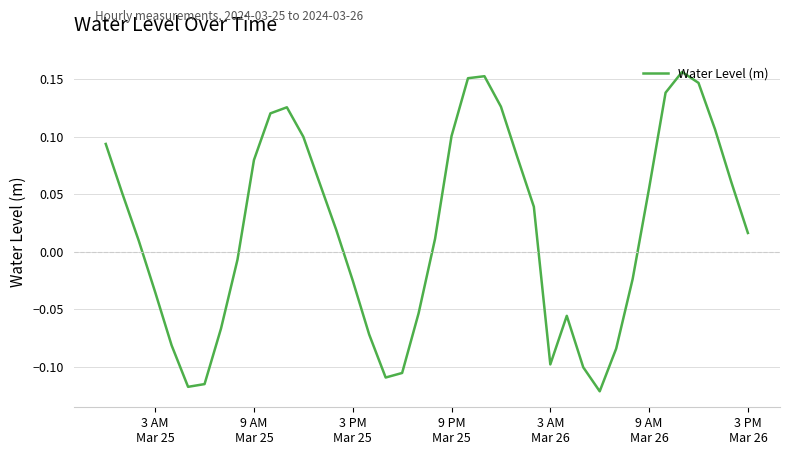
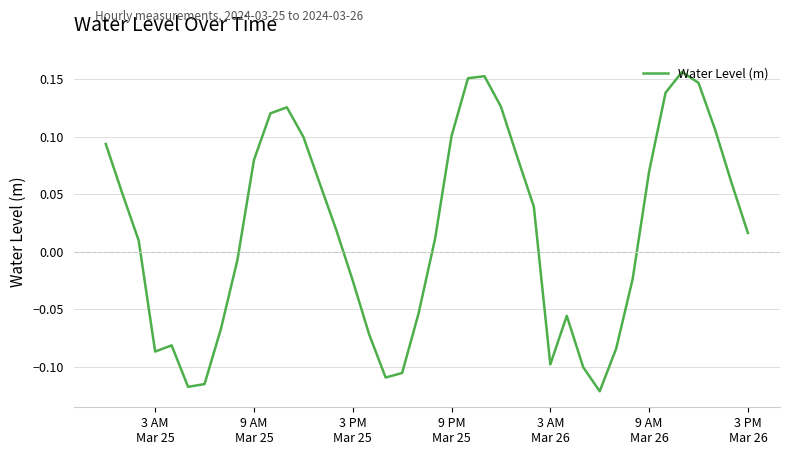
  {
-   "3 AM Mar 25": -0.035,
+   "3 AM Mar 25": -0.087,
    "9 AM Mar 25": 0.080,
    "3 PM Mar 25": -0.025,
    "9 PM Mar 25": 0.100,
    "3 AM Mar 26": -0.098,
-   "9 AM Mar 26": 0.055,
+   "9 AM Mar 26": 0.070,
    "3 PM Mar 26": 0.016
  }
